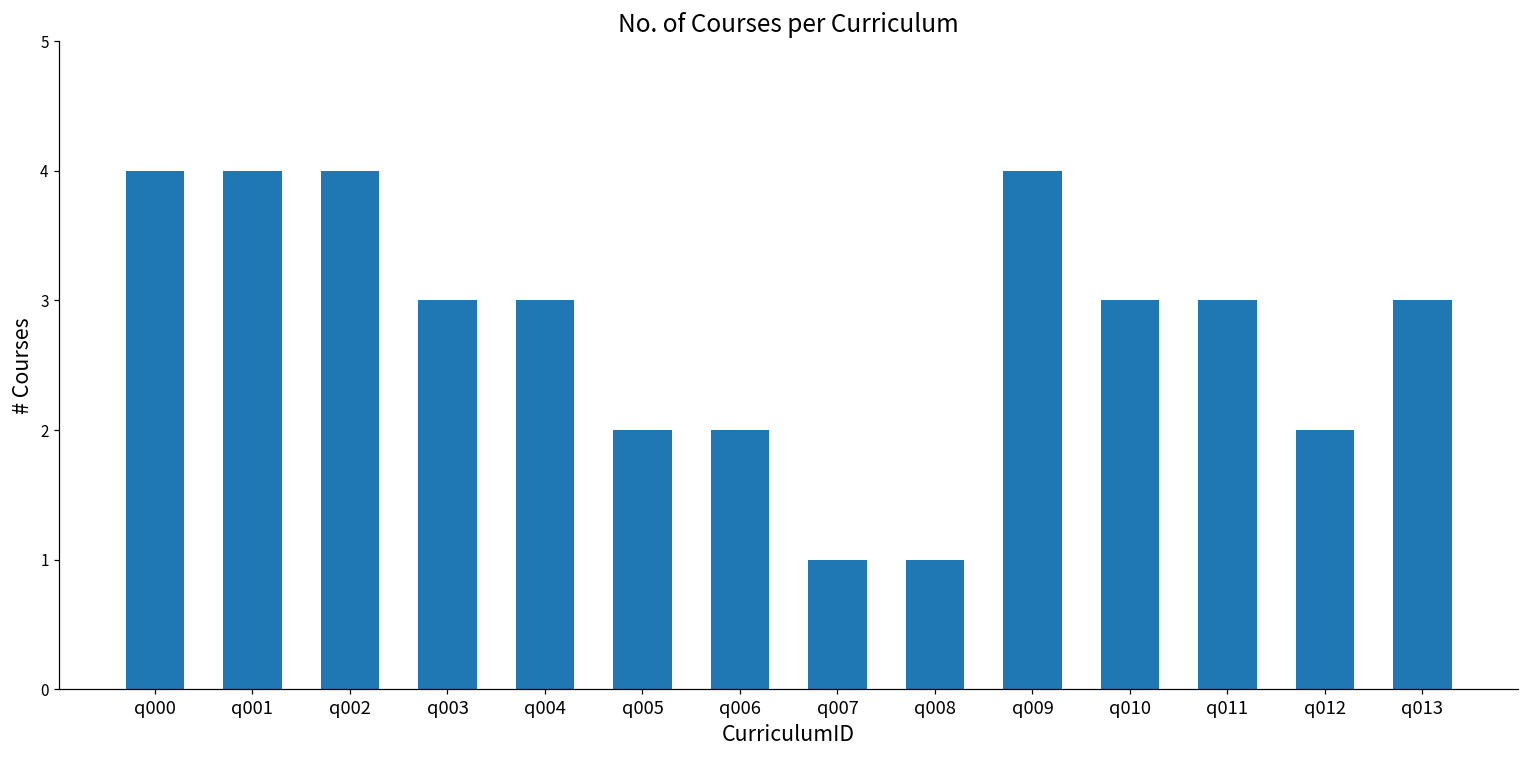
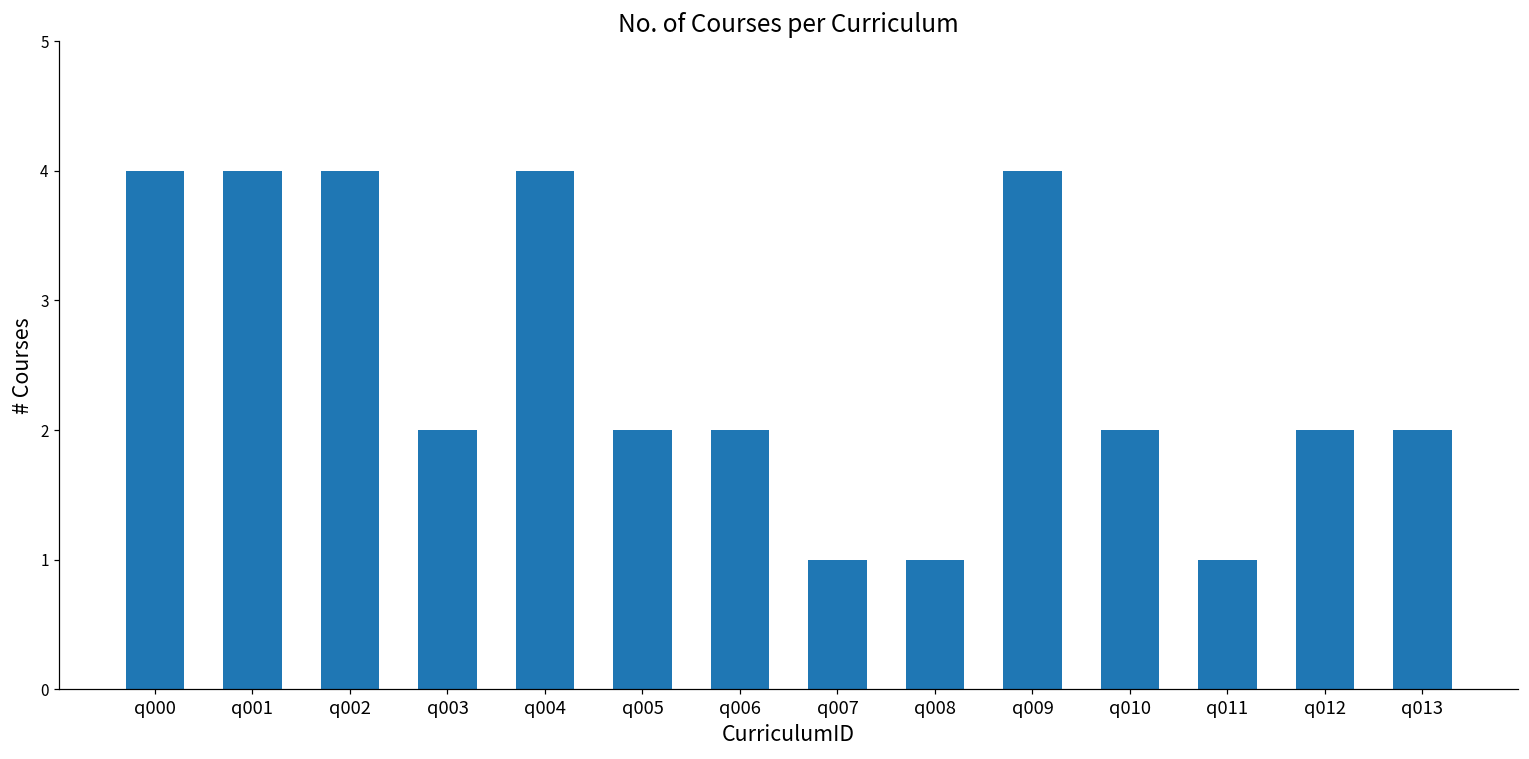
  {
    "q000": 4,
    "q001": 4,
    "q002": 4,
-   "q003": 3,
-   "q004": 3,
+   "q003": 2,
+   "q004": 4,
    "q005": 2,
    "q006": 2,
    "q007": 1,
    "q008": 1,
    "q009": 4,
-   "q010": 3,
-   "q011": 3,
+   "q010": 2,
+   "q011": 1,
    "q012": 2,
-   "q013": 3
+   "q013": 2
  }
